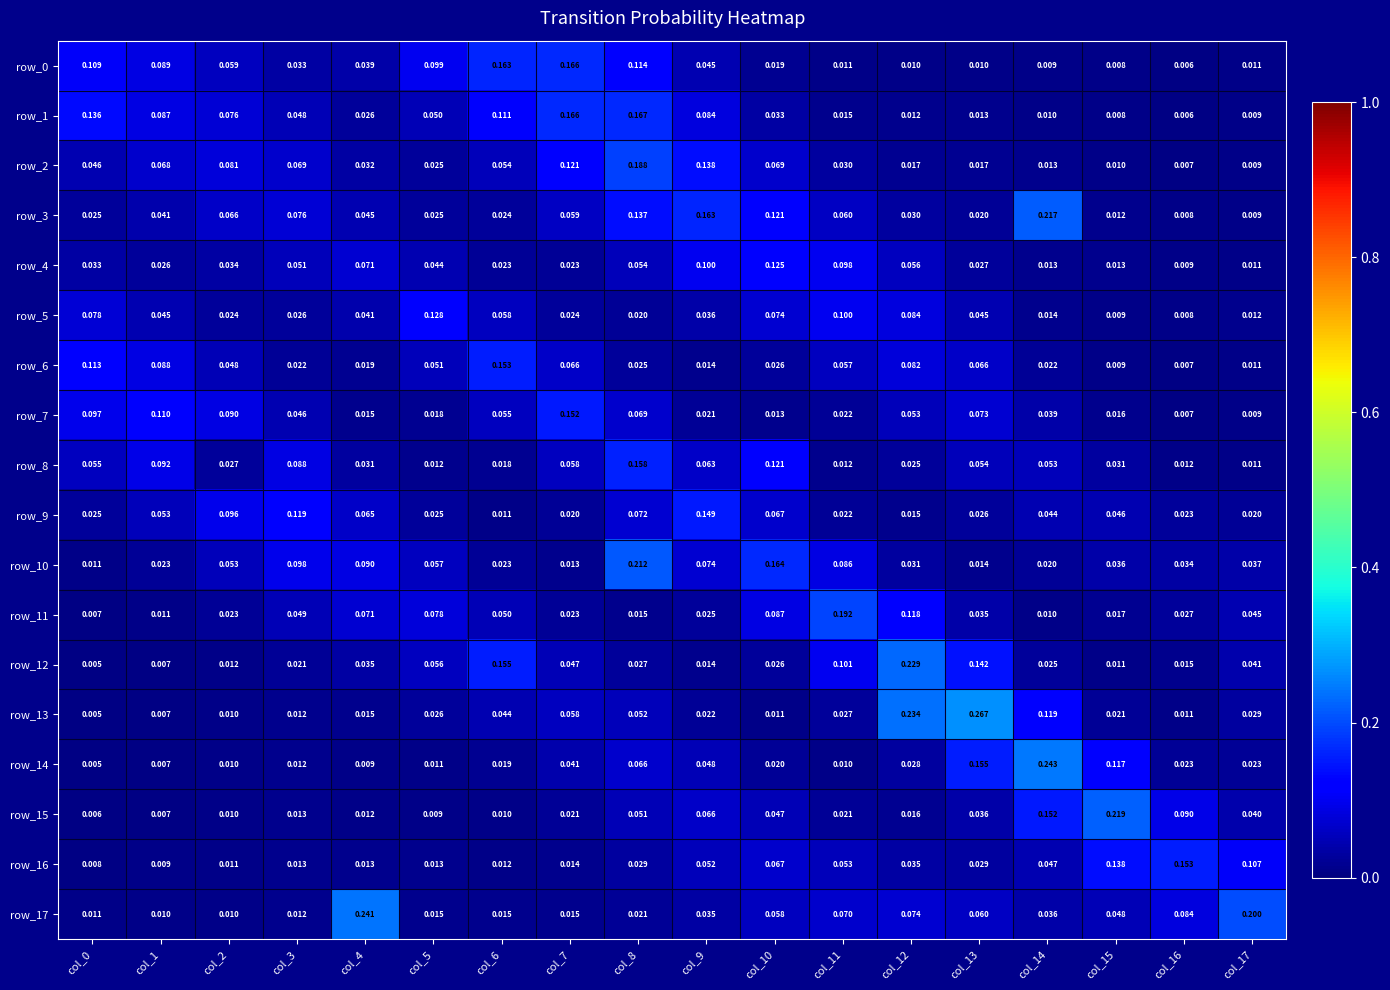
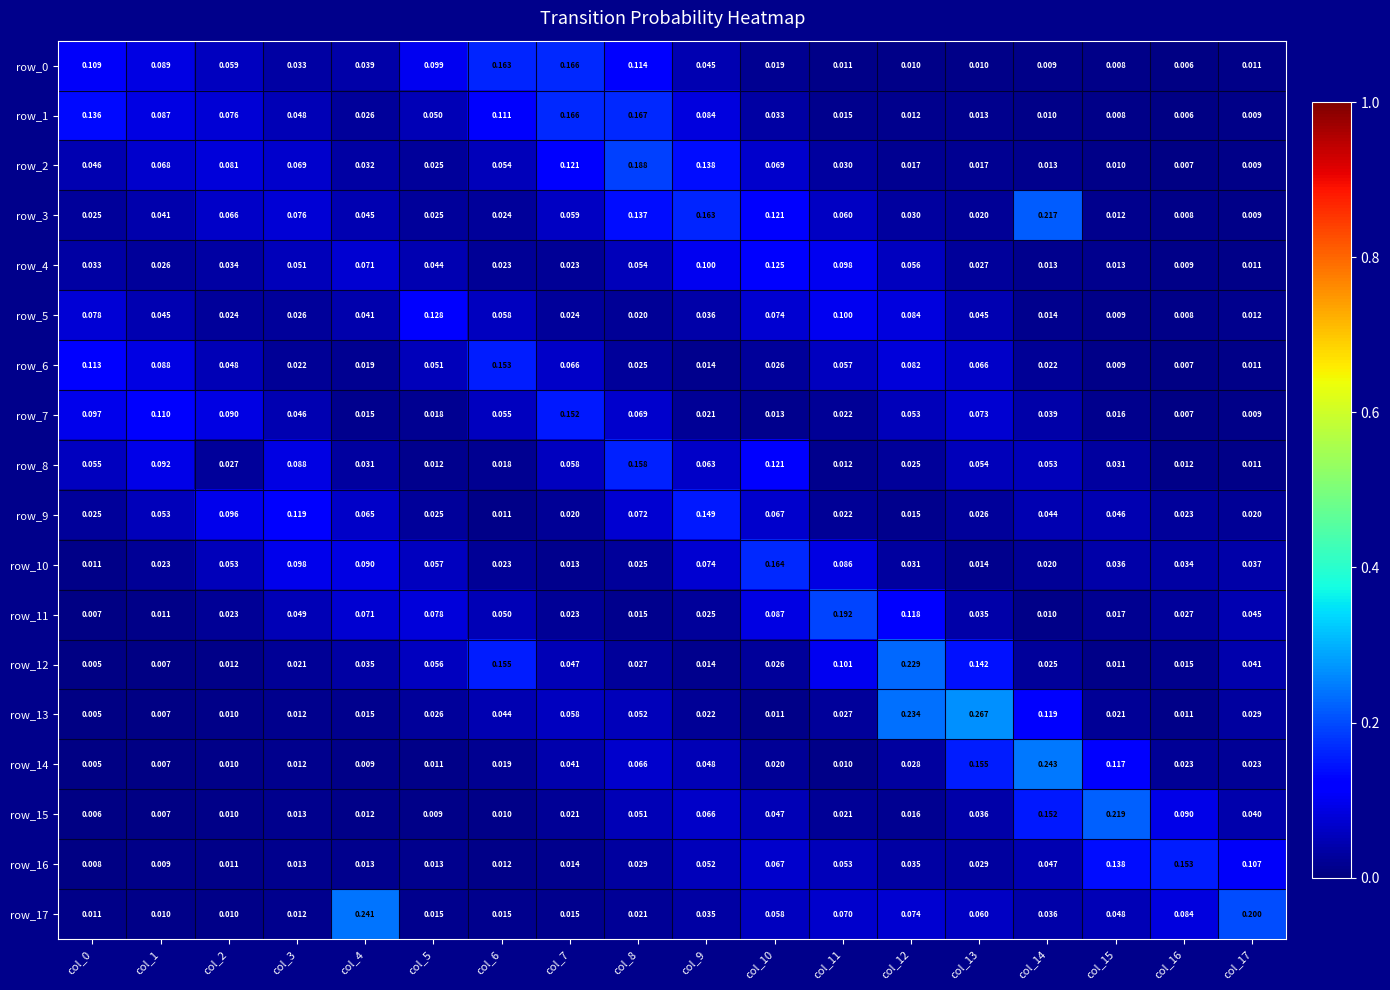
  {
    "row_10": {
      "col_0": 0.011,
      "col_1": 0.023,
      "col_2": 0.053,
      "col_3": 0.098,
      "col_4": 0.090,
      "col_5": 0.057,
      "col_6": 0.023,
      "col_7": 0.013,
-     "col_8": 0.212,
+     "col_8": 0.025,
      "col_9": 0.074,
      "col_10": 0.164,
      "col_11": 0.086,
      "col_12": 0.031,
      "col_13": 0.014,
      "col_14": 0.020,
      "col_15": 0.036,
      "col_16": 0.034,
      "col_17": 0.037
    }
  }
